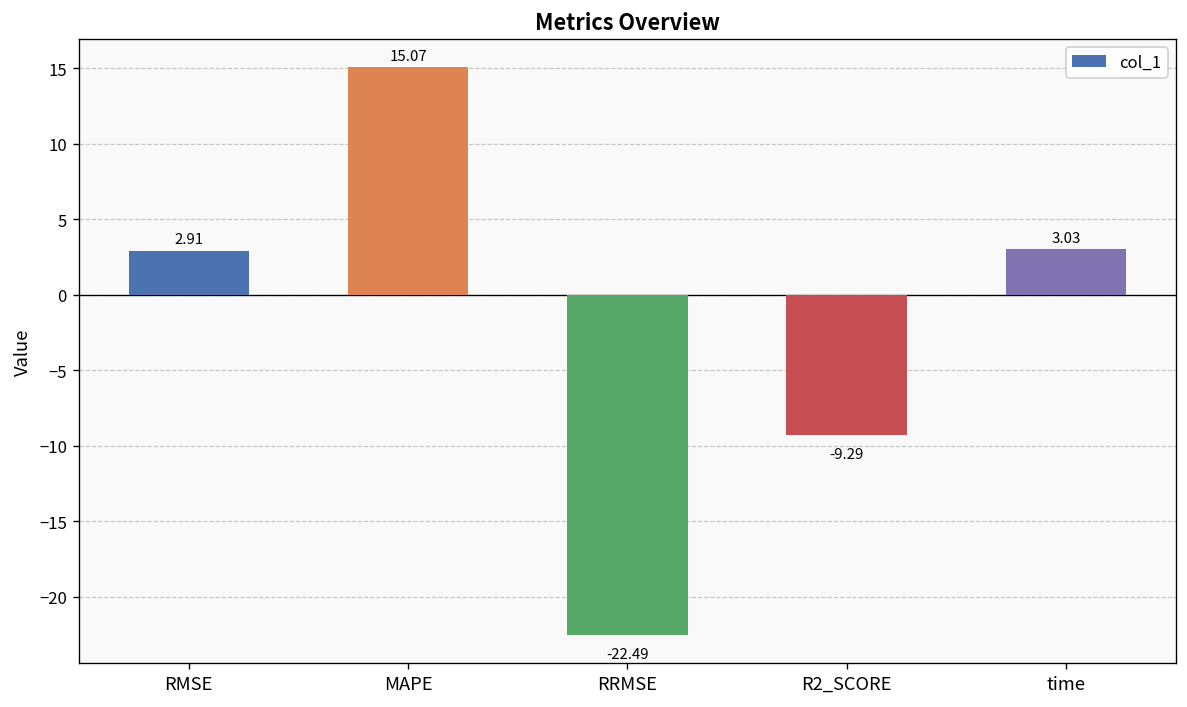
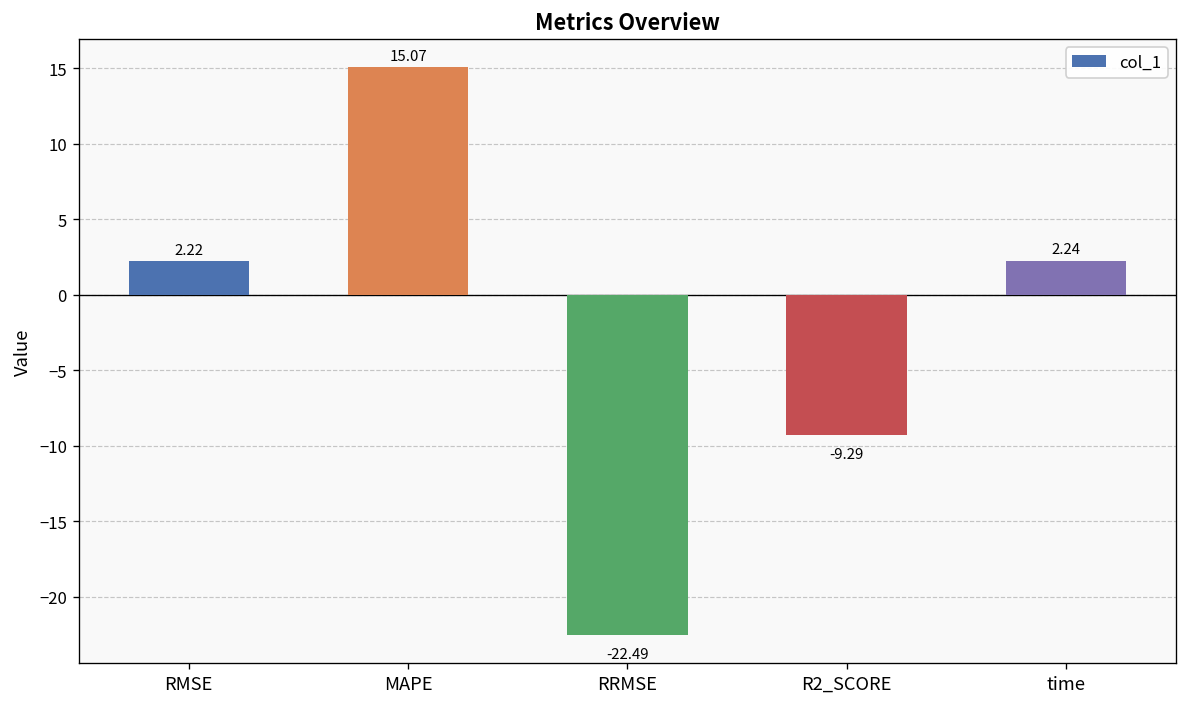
  {
-   "RMSE": 2.91,
+   "RMSE": 2.22,
    "MAPE": 15.07,
    "RRMSE": -22.49,
    "R2_SCORE": -9.29,
-   "time": 3.03
+   "time": 2.24
  }
